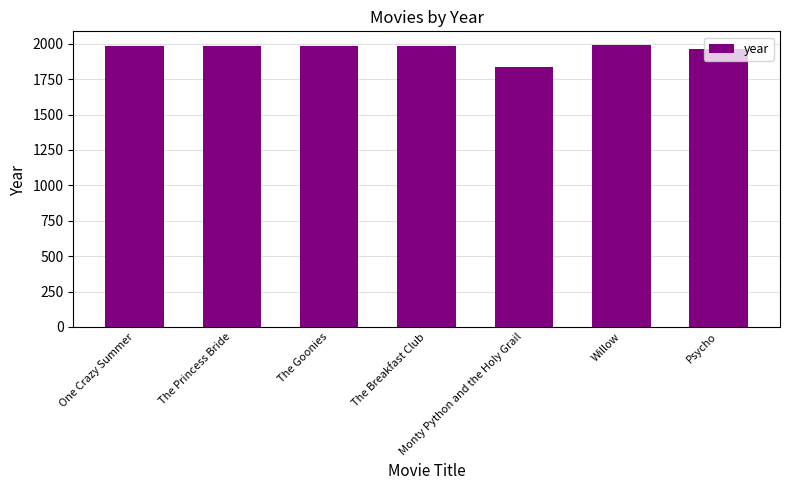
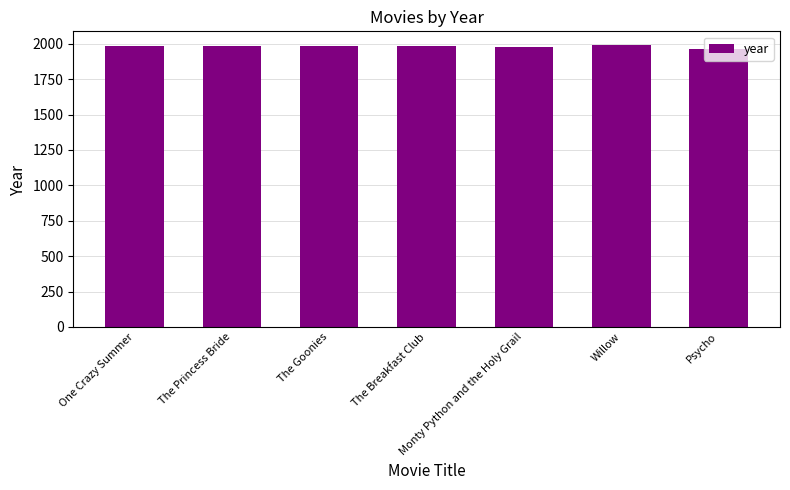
  {
    "One Crazy Summer": 1990,
    "The Princess Bride": 1990,
    "The Goonies": 1990,
    "The Breakfast Club": 1990,
-   "Monty Python and the Holy Grail": 1840,
+   "Monty Python and the Holy Grail": 1980,
    "Willow": 1990
  }
